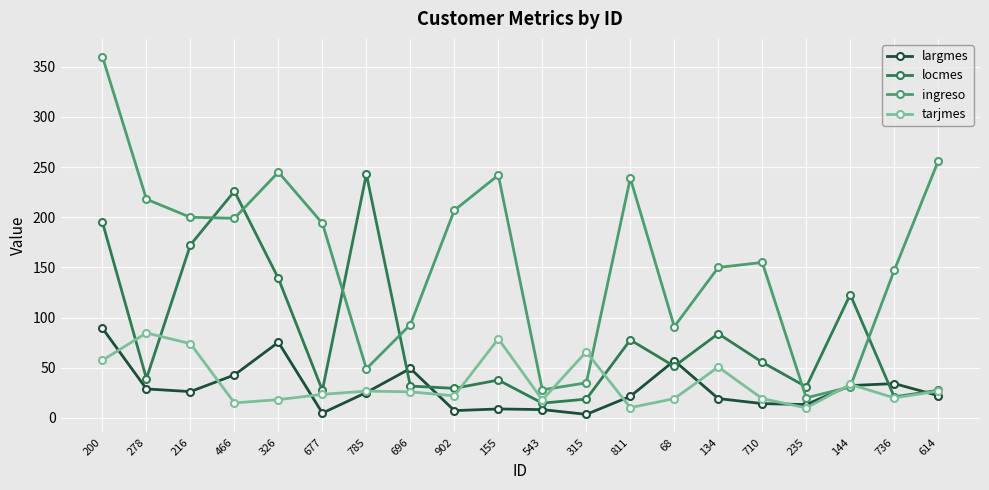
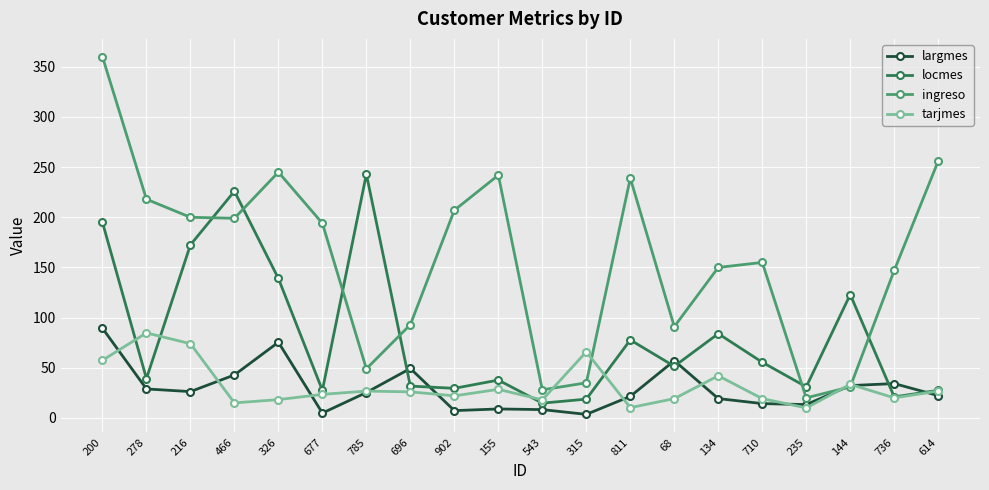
  {
    "tarjmes": {
      "200": 57,
      "278": 85,
      "216": 74,
      "466": 15,
      "326": 18,
      "677": 24,
      "696": 26,
      "902": 22,
-     "155": 79,
+     "155": 29,
      "543": 18,
      "315": 66,
      "811": 10,
      "68": 19,
-     "134": 51,
+     "134": 42,
      "710": 19,
      "235": 10
    }
  }
